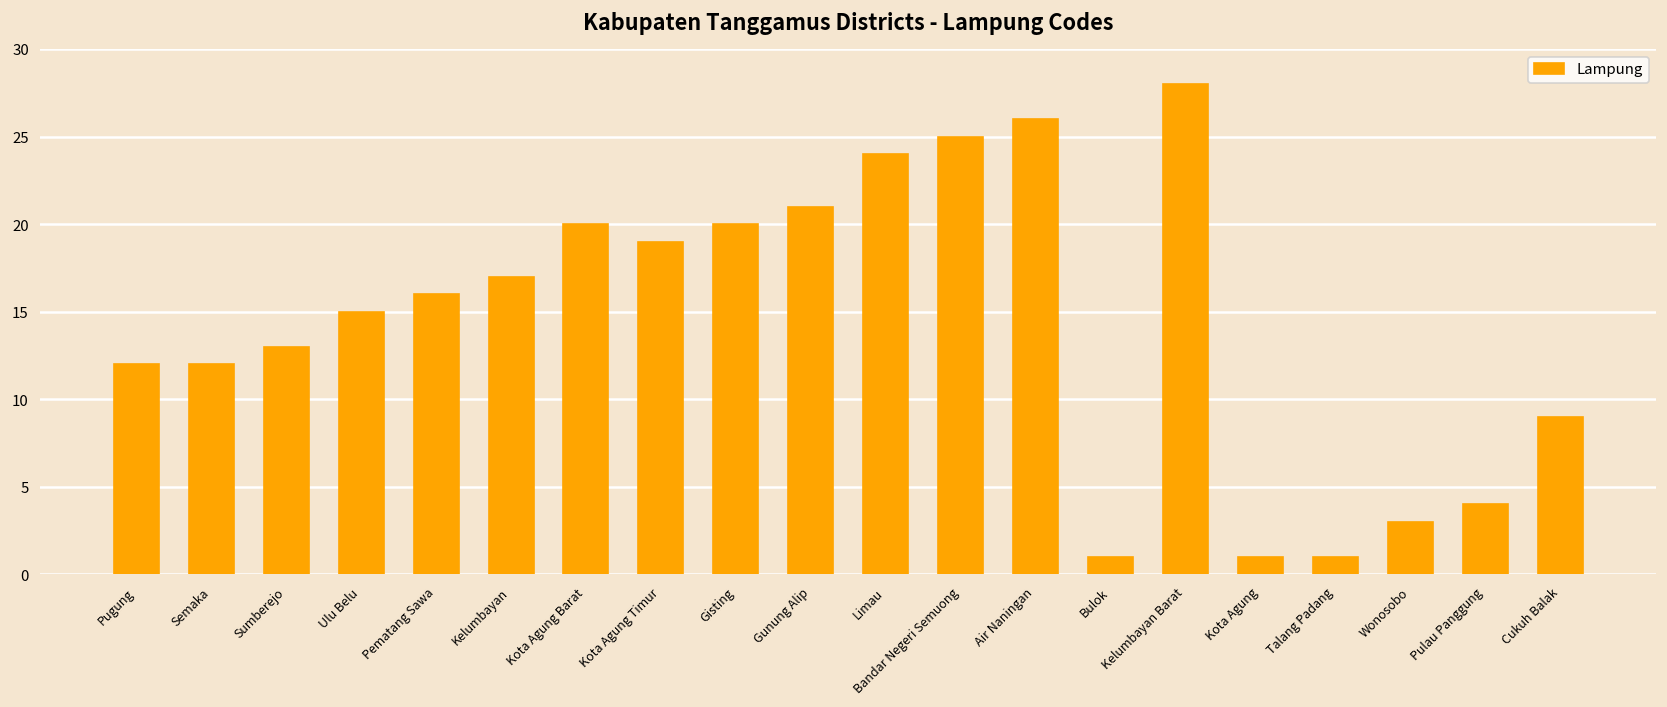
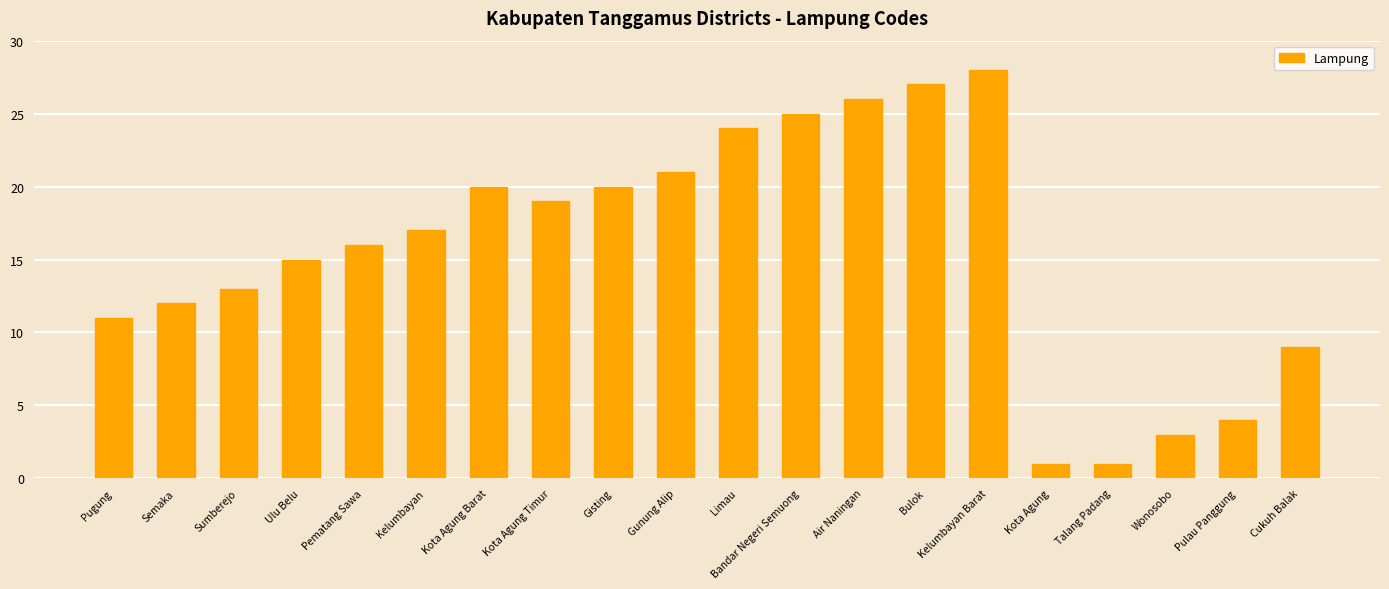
  {
-   "Pugung": 12,
+   "Pugung": 11,
    "Semaka": 12,
    "Sumberejo": 13,
    "Ulu Belu": 15,
    "Pematang Sawa": 16,
    "Kelumbayan": 17,
    "Kota Agung Barat": 20,
    "Kota Agung Timur": 19,
    "Gisting": 20,
    "Gunung Alip": 21,
    "Limau": 24,
    "Bandar Negeri Semuong": 25,
    "Air Naningan": 26,
-   "Bulok": 1,
+   "Bulok": 27,
    "Kelumbayan Barat": 28,
    "Kota Agung": 1,
    "Talang Padang": 1,
    "Wonosobo": 3,
    "Pulau Panggung": 4,
    "Cukuh Balak": 9
  }
